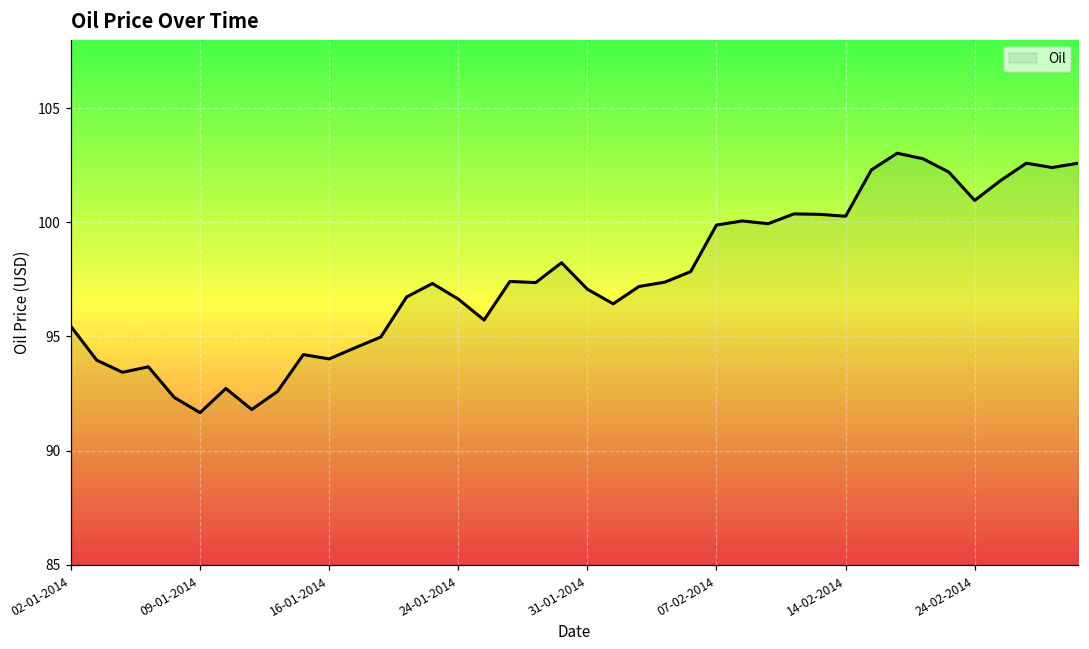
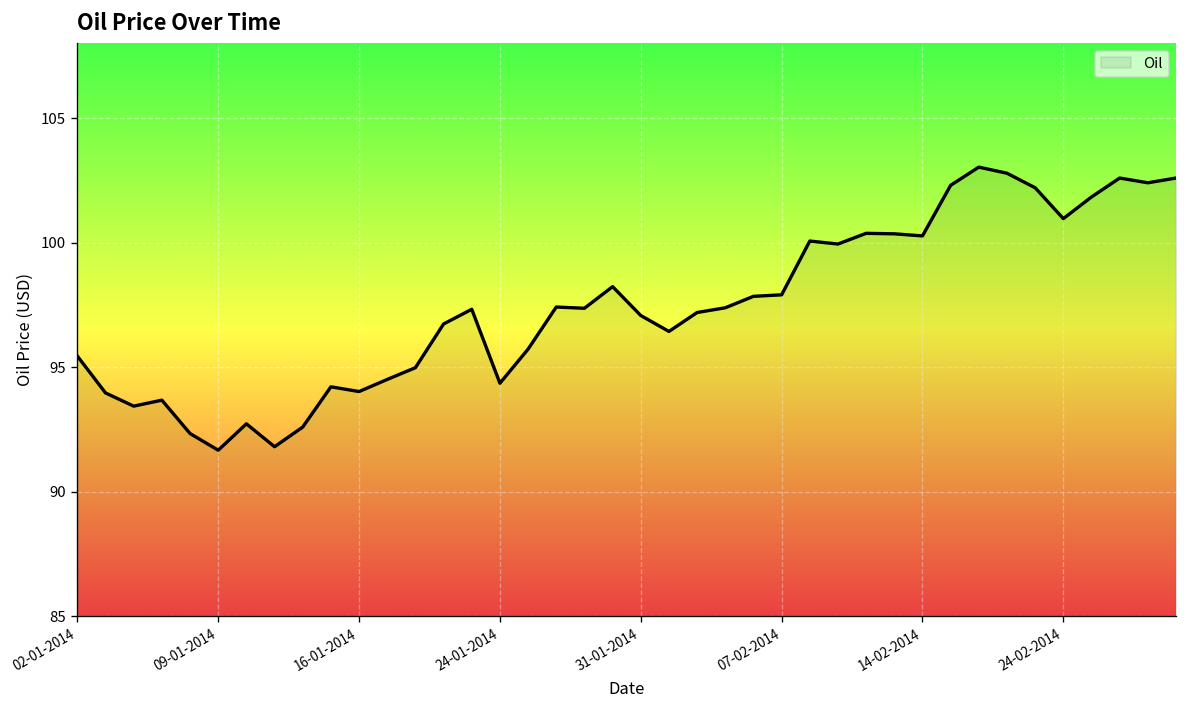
  {
    "02-01-2014": 95.4,
    "09-01-2014": 91.7,
    "16-01-2014": 94.0,
-   "24-01-2014": 96.6,
+   "24-01-2014": 94.4,
    "31-01-2014": 97.1,
-   "07-02-2014": 99.9,
+   "07-02-2014": 97.9,
    "14-02-2014": 100.3,
    "24-02-2014": 101.0
  }
